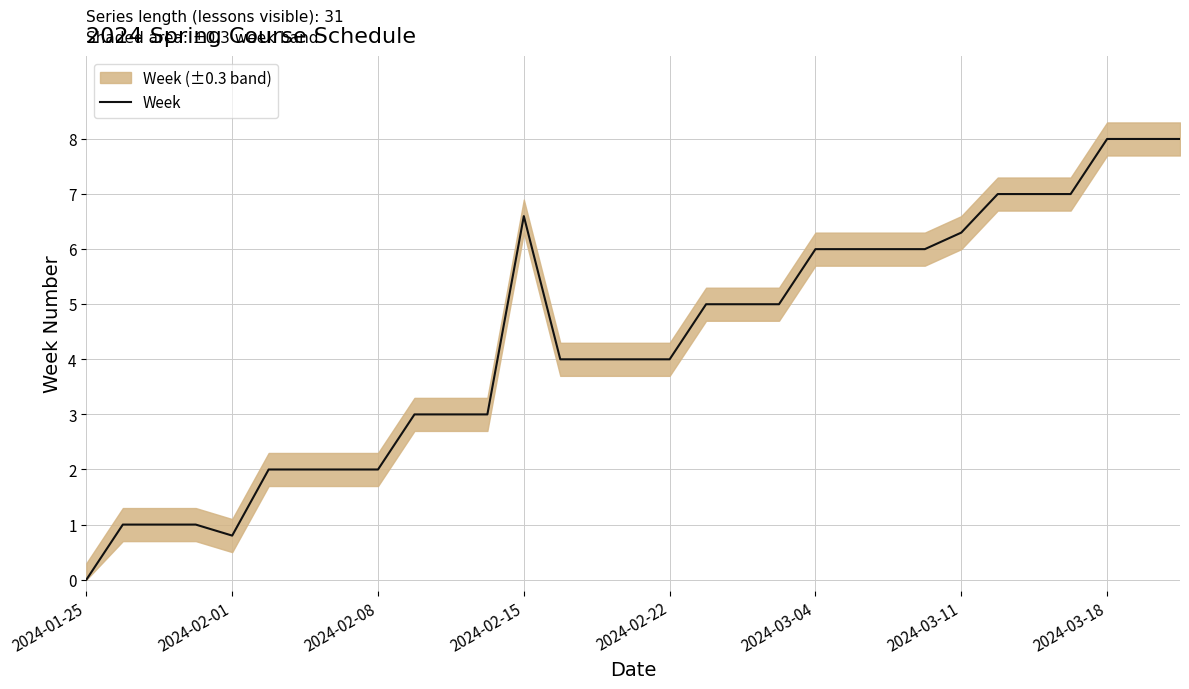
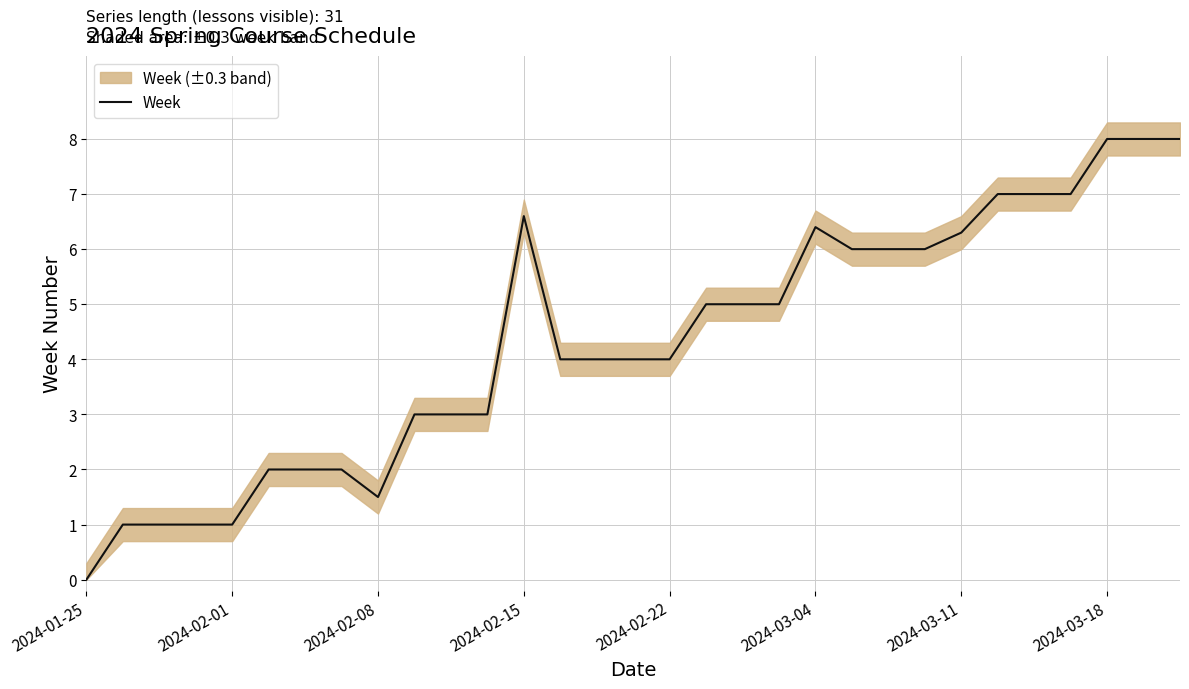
  {
    "Week": {
      "2024-01-25": 0.0,
-     "2024-02-01": 0.8,
-     "2024-02-08": 2.0,
+     "2024-02-01": 1.0,
+     "2024-02-08": 1.5,
      "2024-02-15": 6.6,
      "2024-02-22": 4.0,
-     "2024-03-04": 6.0,
+     "2024-03-04": 6.4,
      "2024-03-11": 6.3,
      "2024-03-18": 8.0
    },
    "Week (±0.3 band)": {
      "2024-01-25": 0.3
    }
  }
